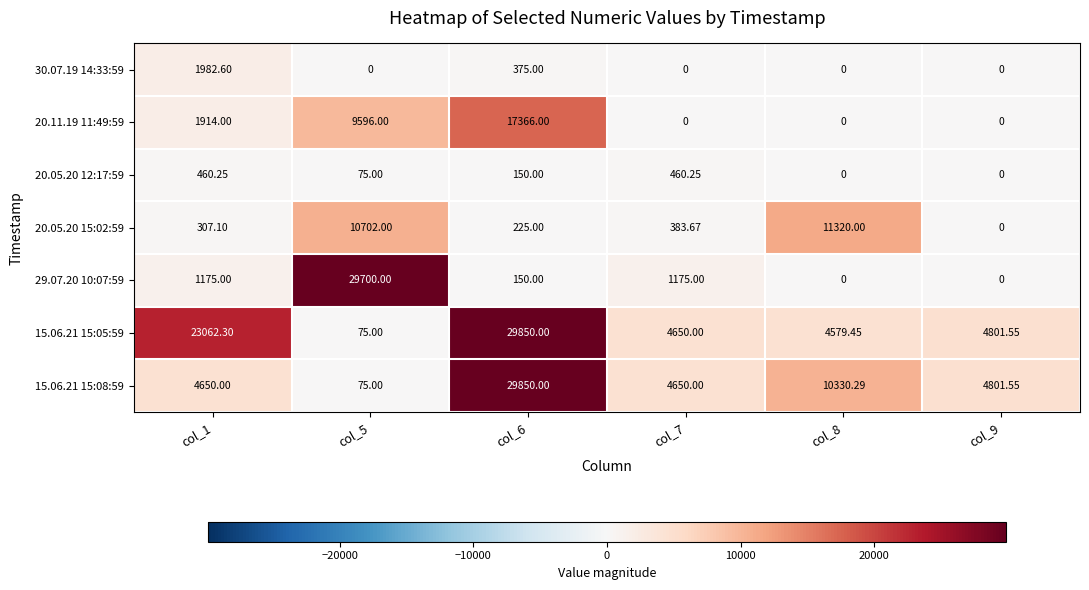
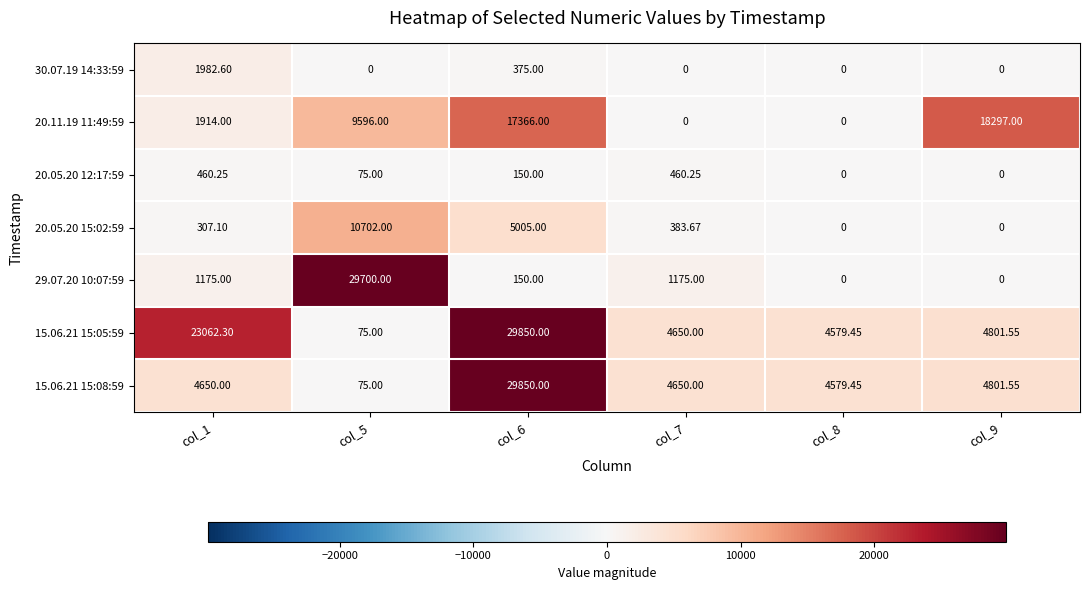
  {
    "30.07.19 14:33:59": {
      "col_1": 1982.60,
      "col_5": 0,
      "col_6": 375.00,
      "col_7": 0,
      "col_8": 0,
      "col_9": 0
    },
    "20.11.19 11:49:59": {
      "col_1": 1914.00,
      "col_5": 9596.00,
      "col_6": 17366.00,
      "col_7": 0,
      "col_8": 0,
-     "col_9": 0
+     "col_9": 18297.00
    },
    "20.05.20 12:17:59": {
      "col_1": 460.25,
      "col_5": 75.00,
      "col_6": 150.00,
      "col_7": 460.25,
      "col_8": 0,
      "col_9": 0
    },
    "20.05.20 15:02:59": {
      "col_1": 307.10,
      "col_5": 10702.00,
-     "col_6": 225.00,
+     "col_6": 5005.00,
      "col_7": 383.67,
-     "col_8": 11320.00,
+     "col_8": 0,
      "col_9": 0
    },
    "29.07.20 10:07:59": {
      "col_1": 1175.00,
      "col_5": 29700.00,
      "col_6": 150.00,
      "col_7": 1175.00,
      "col_8": 0,
      "col_9": 0
    },
    "15.06.21 15:05:59": {
      "col_1": 23062.30,
      "col_5": 75.00,
      "col_6": 29850.00,
      "col_7": 4650.00,
      "col_8": 4579.45,
      "col_9": 4801.55
    },
    "15.06.21 15:08:59": {
      "col_1": 4650.00,
      "col_5": 75.00,
      "col_6": 29850.00,
      "col_7": 4650.00,
-     "col_8": 10330.29,
+     "col_8": 4579.45,
      "col_9": 4801.55
    }
  }
